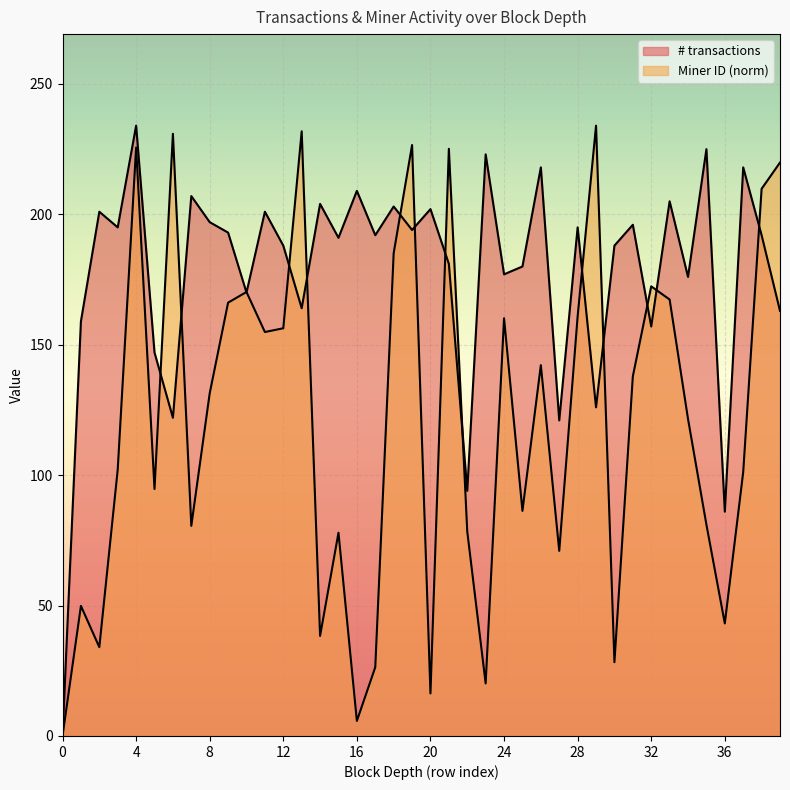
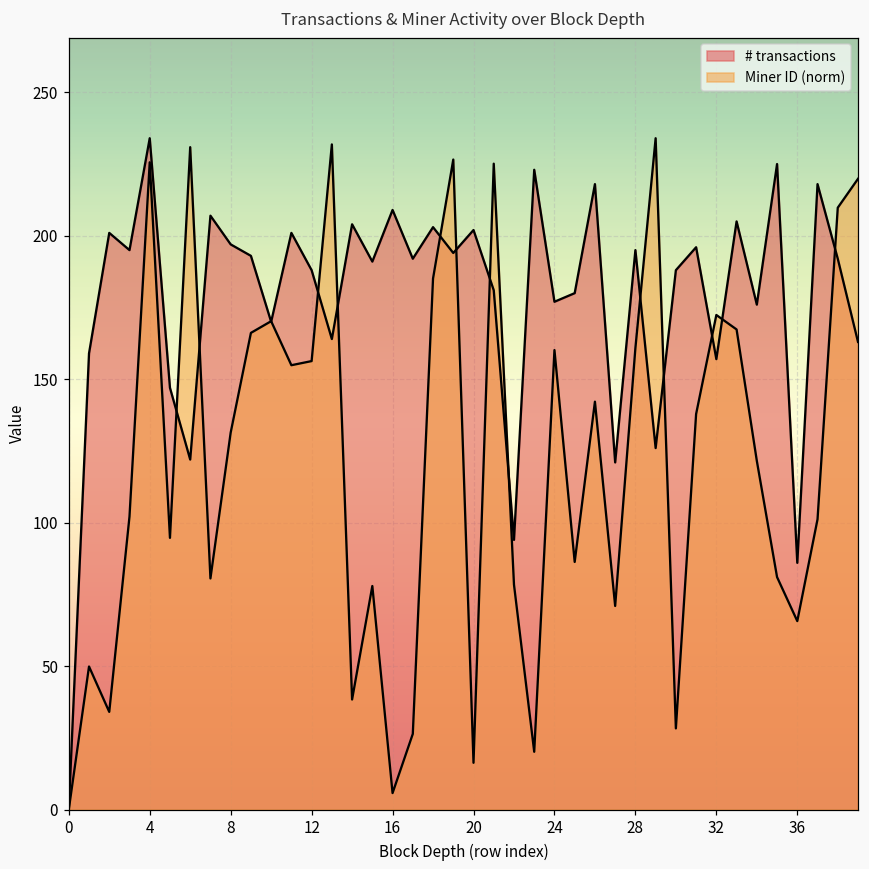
  {
    "# transactions": {
      "4": 234,
      "8": 197,
      "12": 188,
      "16": 209,
      "20": 202,
      "24": 177,
      "28": 195,
      "32": 157,
      "36": 86
    },
    "Miner ID (norm)": {
      "4": 226,
      "8": 131,
      "12": 156,
      "16": 6,
      "20": 16,
      "24": 160,
      "28": 161,
      "32": 172,
-     "36": 43
+     "36": 66
    }
  }
